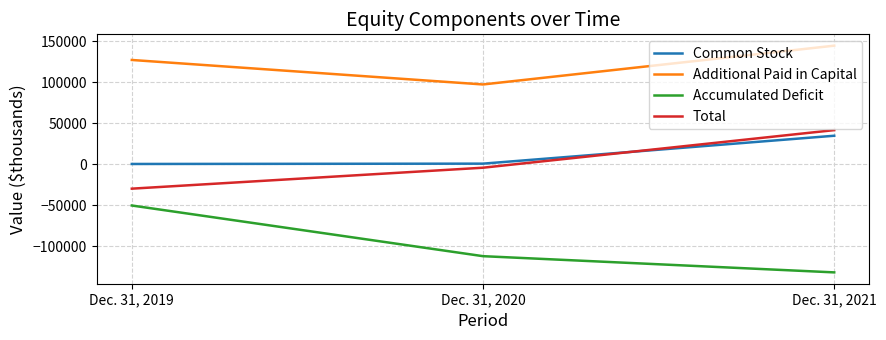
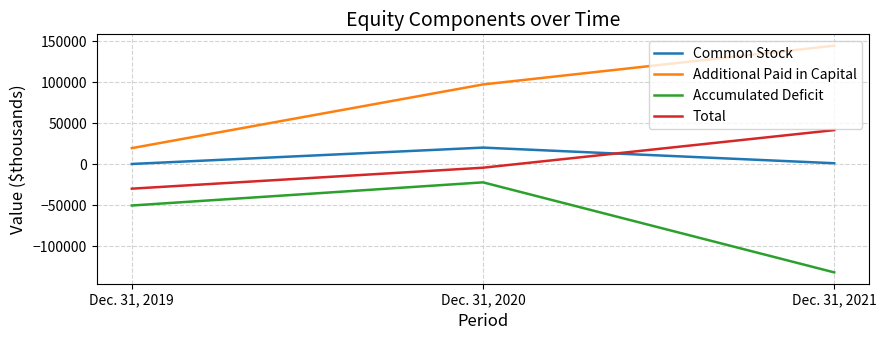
  {
    "Common Stock": {
      "Dec. 31, 2019": 0,
-     "Dec. 31, 2020": 0,
-     "Dec. 31, 2021": 30000
+     "Dec. 31, 2020": 20000,
+     "Dec. 31, 2021": 0
    },
    "Additional Paid in Capital": {
-     "Dec. 31, 2019": 130000,
+     "Dec. 31, 2019": 20000,
      "Dec. 31, 2020": 100000
    },
    "Accumulated Deficit": {
      "Dec. 31, 2019": -50000,
-     "Dec. 31, 2020": -110000,
+     "Dec. 31, 2020": -20000,
      "Dec. 31, 2021": -130000
    },
    "Total": {
      "Dec. 31, 2019": -30000,
      "Dec. 31, 2020": 0,
      "Dec. 31, 2021": 40000
    }
  }
